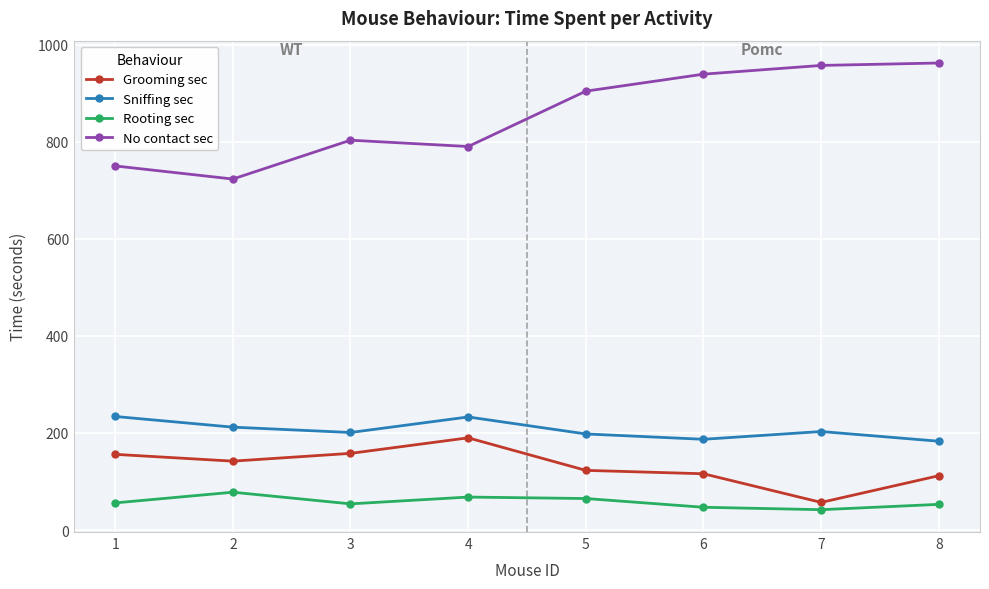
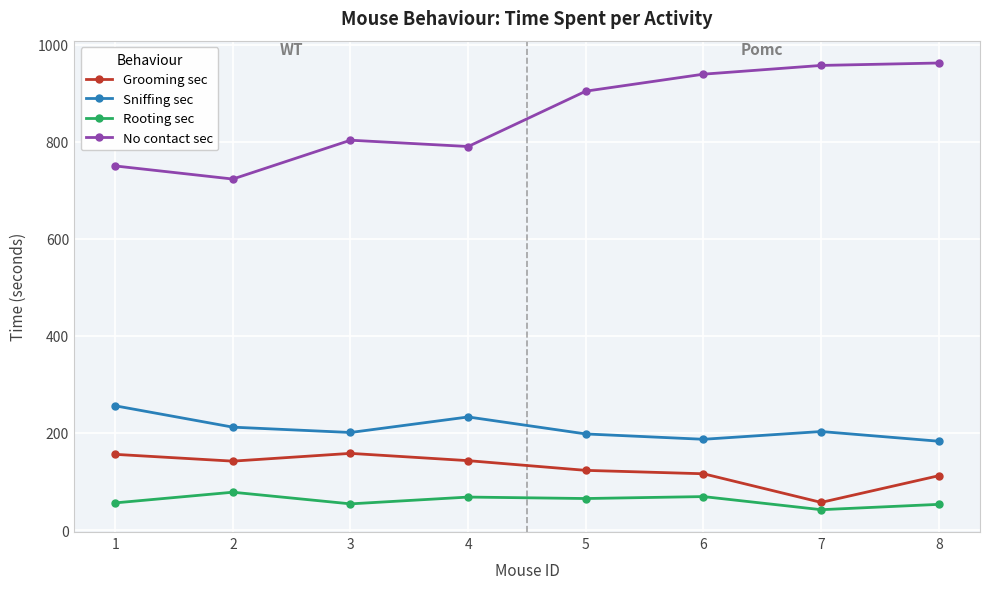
  {
    "Grooming sec": {
      "1": 160,
      "2": 140,
      "3": 160,
-     "4": 190,
+     "4": 140,
      "5": 120,
      "6": 120,
      "7": 60,
      "8": 110
    },
    "Sniffing sec": {
-     "1": 230,
+     "1": 260,
      "2": 210,
      "3": 200,
      "4": 230,
      "5": 200,
      "6": 190,
      "7": 200,
      "8": 180
    },
    "Rooting sec": {
      "1": 60,
      "2": 80,
      "3": 50,
      "4": 70,
      "5": 70,
-     "6": 50,
+     "6": 70,
      "7": 40,
      "8": 50
    },
    "No contact sec": {
      "1": 750,
      "2": 720,
      "3": 800,
      "4": 790,
      "5": 900,
      "6": 940,
      "7": 960,
      "8": 960
    }
  }
